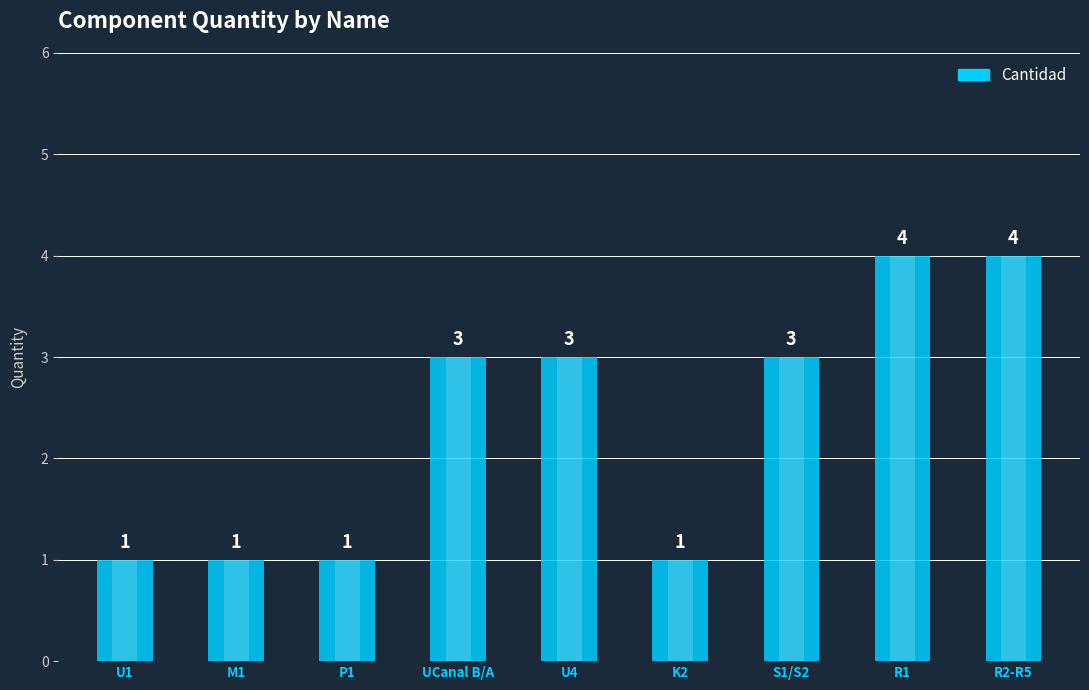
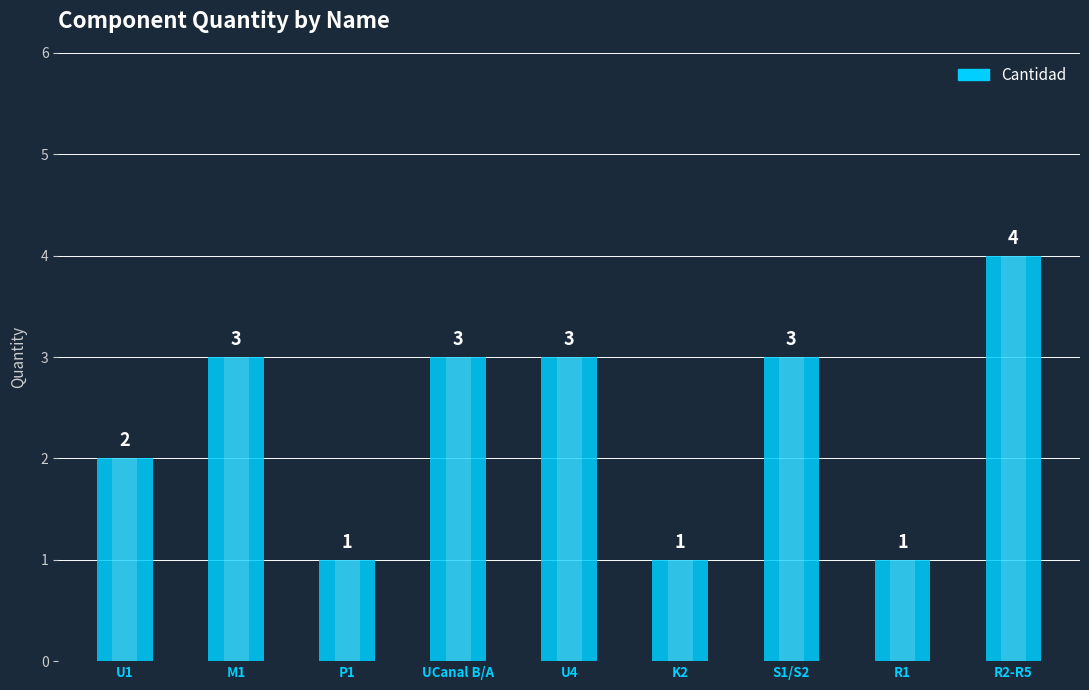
  {
-   "U1": 1,
-   "M1": 1,
+   "U1": 2,
+   "M1": 3,
    "P1": 1,
    "UCanal B/A": 3,
    "U4": 3,
    "K2": 1,
    "S1/S2": 3,
-   "R1": 4,
+   "R1": 1,
    "R2-R5": 4
  }
